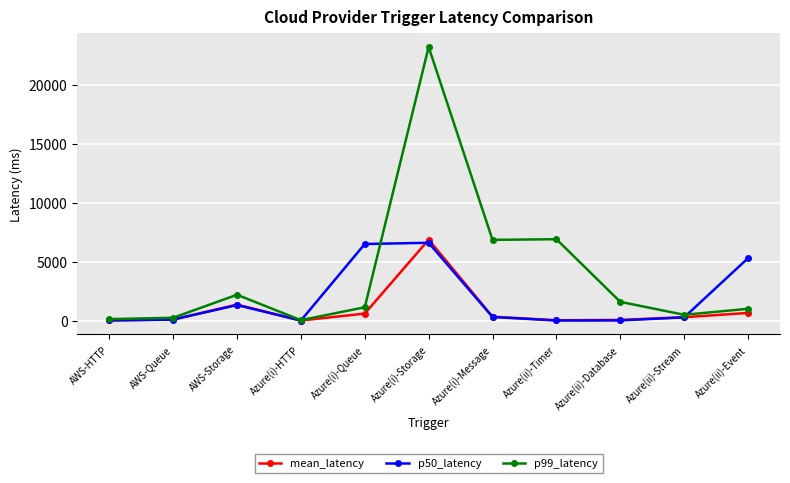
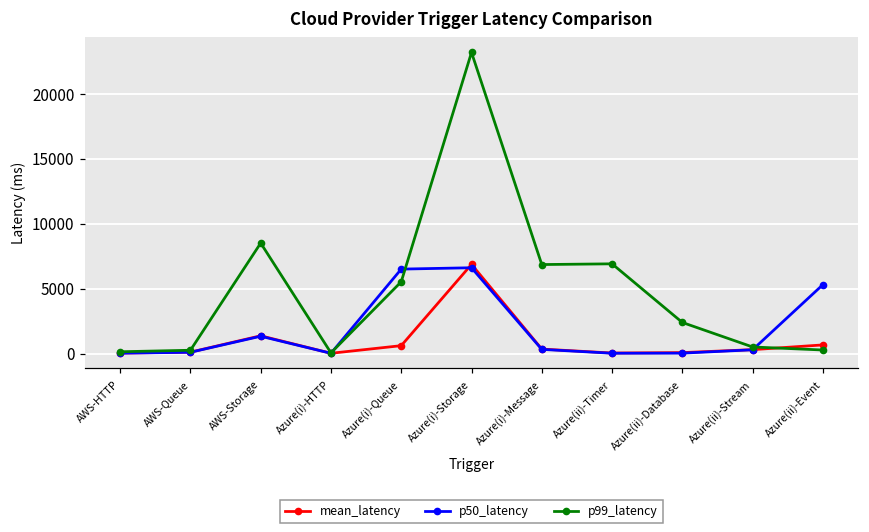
  {
    "mean_latency": {
      "Azure(i)-Queue": 600,
      "Azure(i)-Storage": 6900,
      "Azure(ii)-Event": 700
    },
    "p50_latency": {
      "Azure(i)-Queue": 6500,
      "Azure(i)-Storage": 6600,
      "Azure(ii)-Event": 5300
    },
    "p99_latency": {
-     "AWS-Storage": 2200,
-     "Azure(i)-Queue": 1200,
+     "AWS-Storage": 8500,
+     "Azure(i)-Queue": 5500,
      "Azure(i)-Storage": 23200,
      "Azure(i)-Message": 6900,
      "Azure(ii)-Timer": 6900,
-     "Azure(ii)-Database": 1600,
-     "Azure(ii)-Event": 1000
+     "Azure(ii)-Database": 2400,
+     "Azure(ii)-Event": 300
    }
  }
